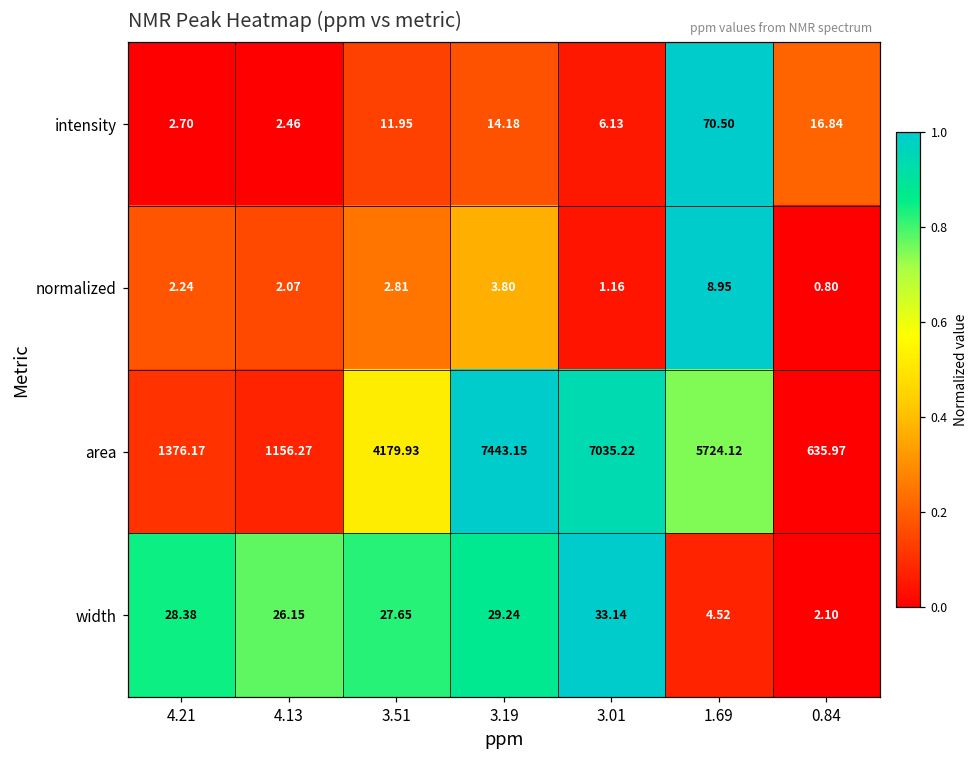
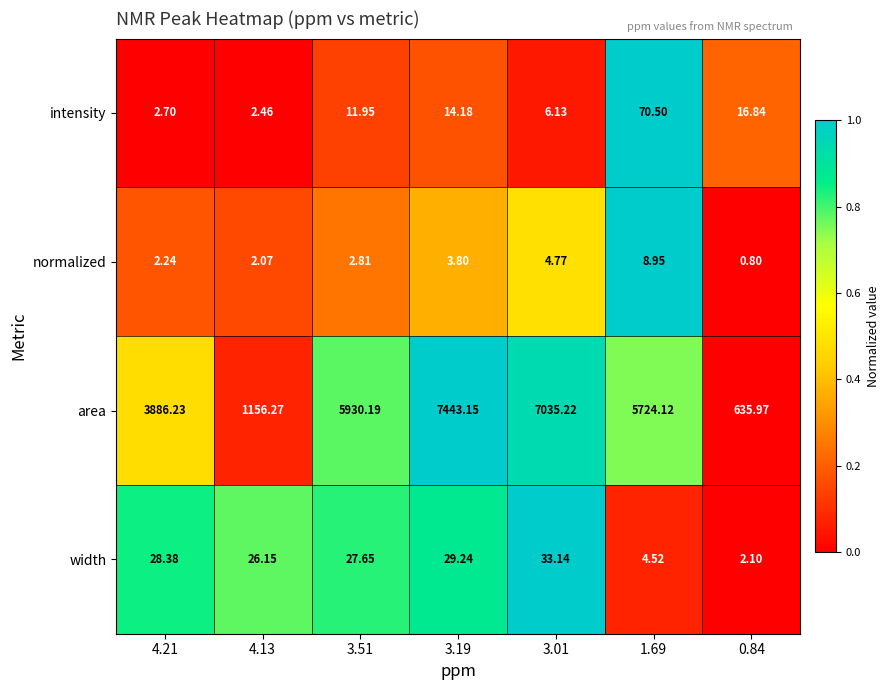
  {
    "intensity": {
      "4.21": 2.70,
      "4.13": 2.46,
      "3.51": 11.95,
      "3.19": 14.18,
      "3.01": 6.13,
      "1.69": 70.50,
      "0.84": 16.84
    },
    "normalized": {
      "4.21": 2.24,
      "4.13": 2.07,
      "3.51": 2.81,
      "3.19": 3.80,
-     "3.01": 1.16,
+     "3.01": 4.77,
      "1.69": 8.95,
      "0.84": 0.80
    },
    "area": {
-     "4.21": 1376.17,
+     "4.21": 3886.23,
      "4.13": 1156.27,
-     "3.51": 4179.93,
+     "3.51": 5930.19,
      "3.19": 7443.15,
      "3.01": 7035.22,
      "1.69": 5724.12,
      "0.84": 635.97
    },
    "width": {
      "4.21": 28.38,
      "4.13": 26.15,
      "3.51": 27.65,
      "3.19": 29.24,
      "3.01": 33.14,
      "1.69": 4.52,
      "0.84": 2.10
    }
  }
